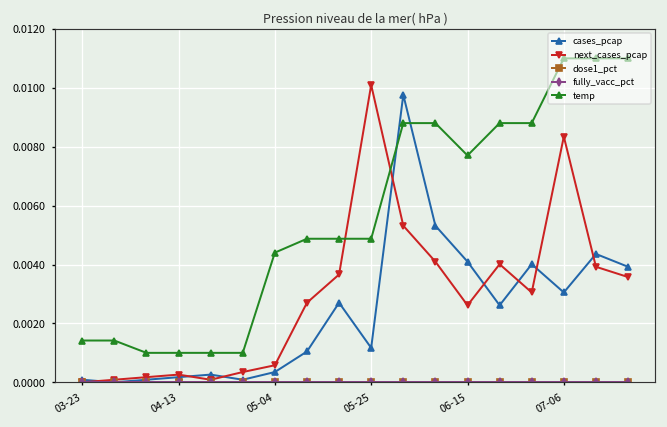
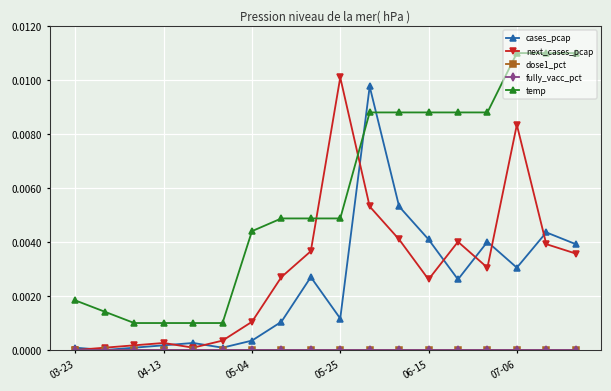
  {
    "cases_pcap": {
      "05-04": 0.0003,
      "05-25": 0.0012,
      "06-15": 0.0041,
      "07-06": 0.0031
    },
    "next_cases_pcap": {
-     "05-04": 0.0006,
+     "05-04": 0.0010,
      "05-25": 0.0101,
      "06-15": 0.0026,
      "07-06": 0.0083
    },
    "fully_vacc_pct": {
      "04-13": 0.0000,
      "05-04": 0.0000,
      "05-25": 0.0000,
      "06-15": 0.0000,
      "07-06": 0.0000
    },
    "temp": {
-     "03-23": 0.0014,
+     "03-23": 0.0018,
      "04-13": 0.0010,
      "05-04": 0.0044,
      "05-25": 0.0049,
-     "06-15": 0.0077
+     "06-15": 0.0088
    }
  }
